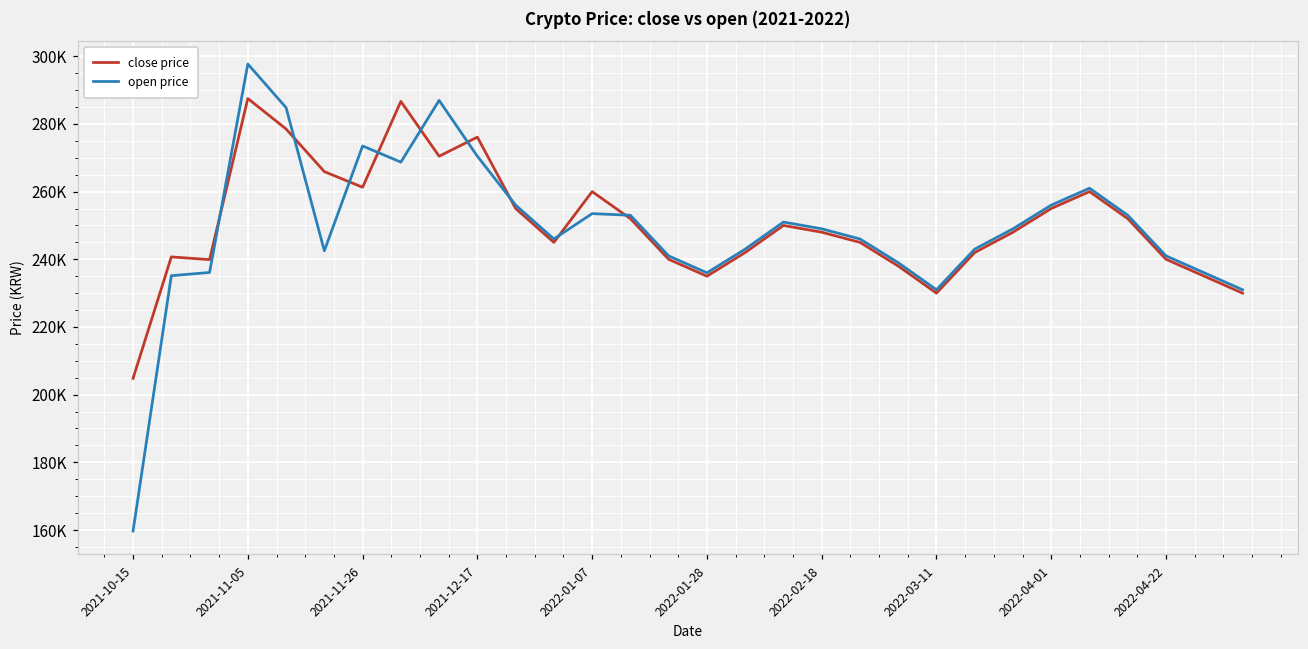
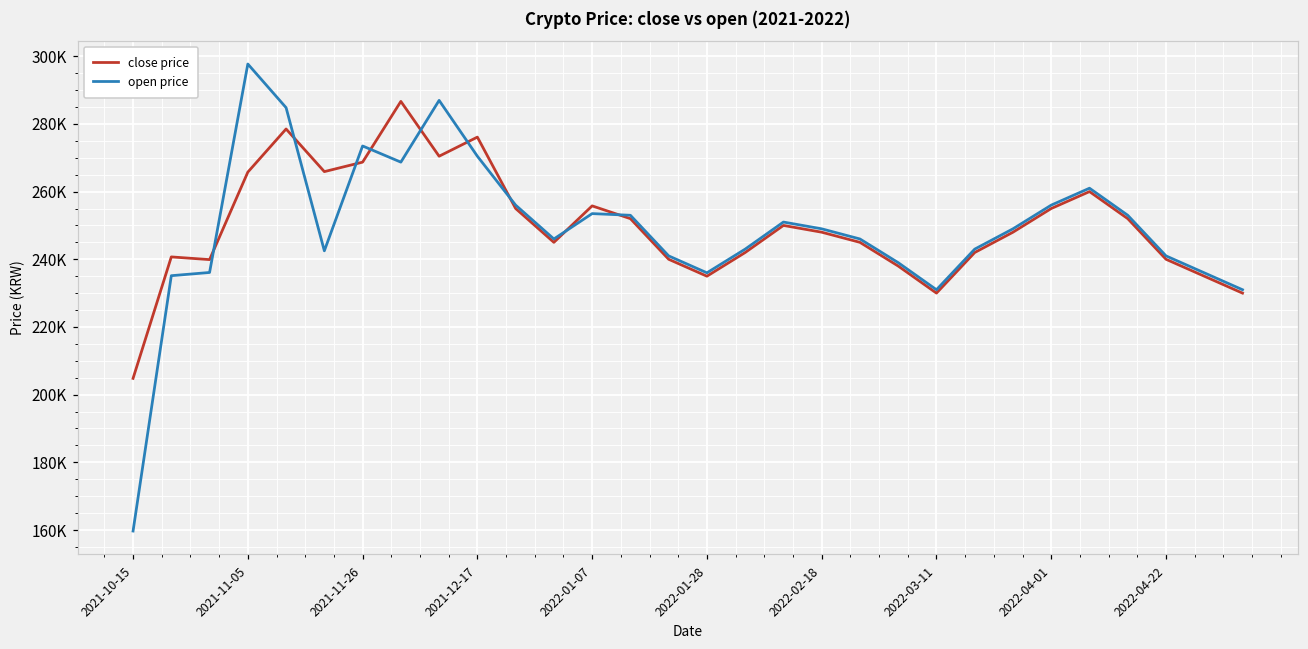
  {
    "close price": {
      "2021-10-15": 205000,
-     "2021-11-05": 288000,
-     "2021-11-26": 261000,
+     "2021-11-05": 266000,
+     "2021-11-26": 269000,
      "2021-12-17": 276000,
-     "2022-01-07": 260000,
+     "2022-01-07": 256000,
      "2022-01-28": 235000,
      "2022-02-18": 248000,
      "2022-03-11": 230000,
      "2022-04-01": 255000,
      "2022-04-22": 240000
    },
    "open price": {
      "2021-10-15": 160000,
      "2021-11-05": 298000,
      "2021-11-26": 273000,
      "2021-12-17": 270000,
      "2022-01-07": 253000,
      "2022-01-28": 236000,
      "2022-02-18": 249000,
      "2022-03-11": 231000,
      "2022-04-01": 256000,
      "2022-04-22": 241000
    }
  }
